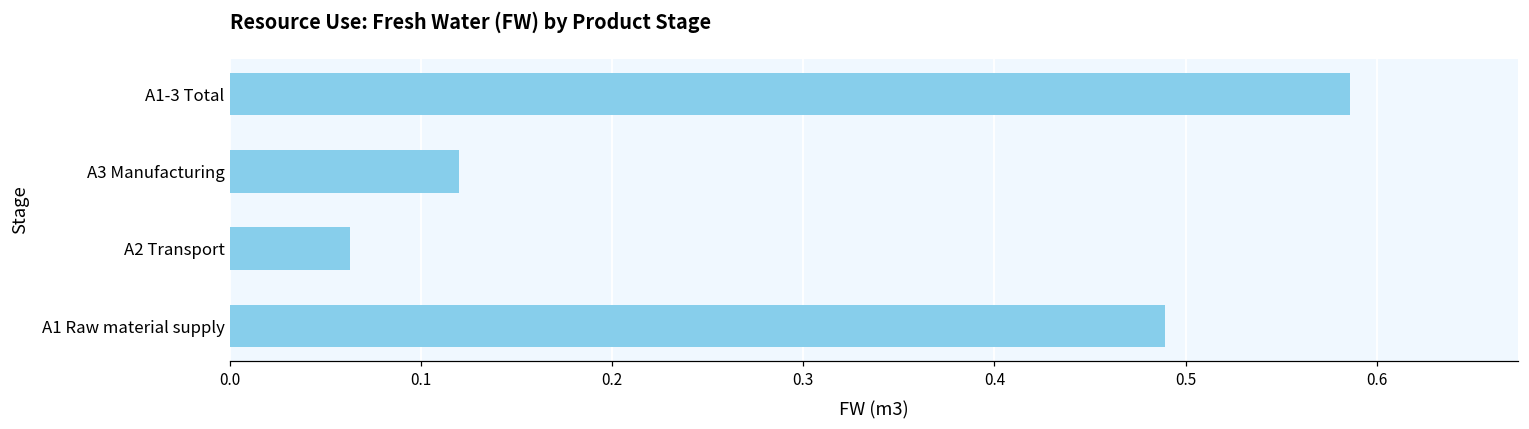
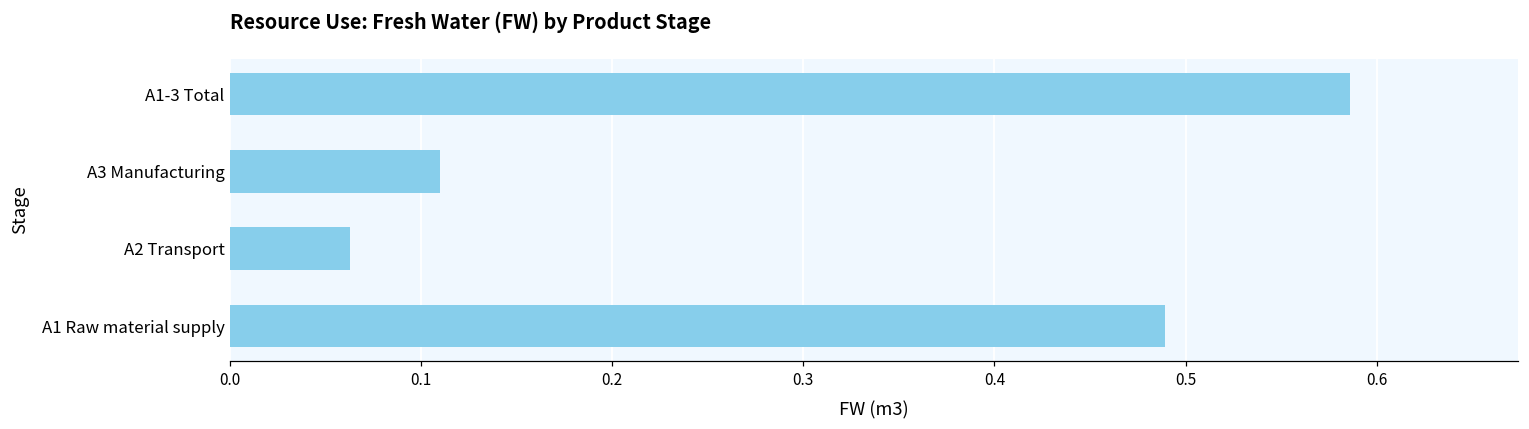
  {
    "A1-3 Total": 0.586,
-   "A3 Manufacturing": 0.12,
+   "A3 Manufacturing": 0.11,
    "A2 Transport": 0.063,
    "A1 Raw material supply": 0.49
  }
